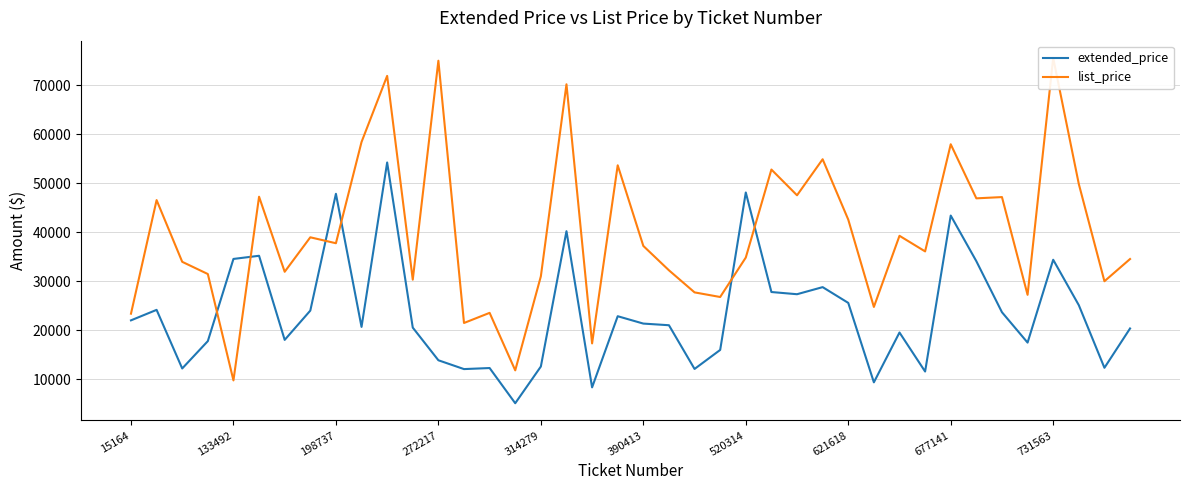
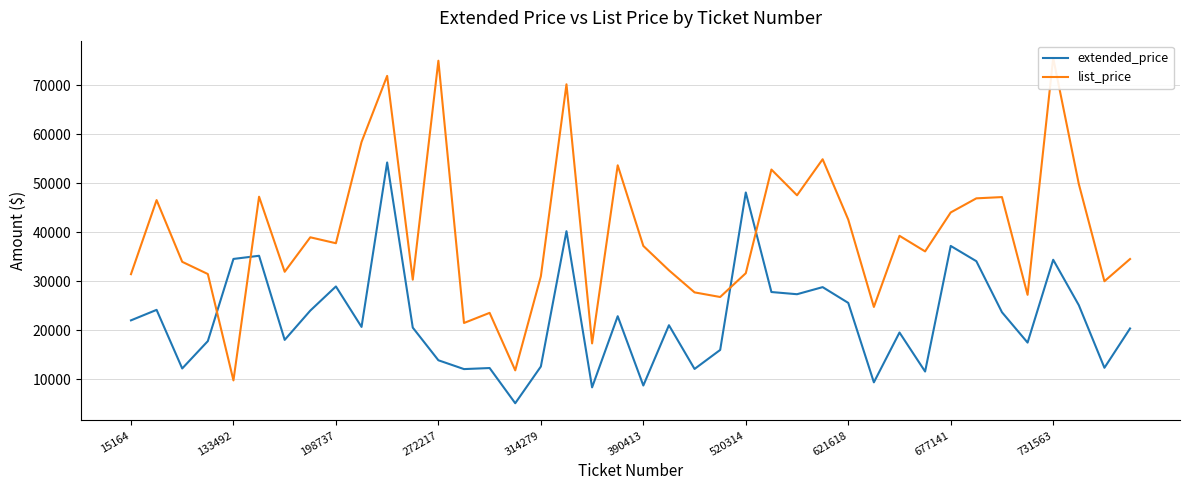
  {
    "extended_price": {
      "15164": 22000,
      "133492": 35000,
-     "198737": 48000,
+     "198737": 29000,
      "272217": 14000,
      "314279": 13000,
-     "390413": 21000,
+     "390413": 9000,
      "520314": 48000,
      "621618": 26000,
-     "677141": 43000,
+     "677141": 37000,
      "731563": 34000
    },
    "list_price": {
-     "15164": 23000,
+     "15164": 31000,
      "133492": 10000,
      "198737": 38000,
      "272217": 75000,
      "314279": 31000,
      "390413": 37000,
-     "520314": 35000,
+     "520314": 32000,
      "621618": 43000,
-     "677141": 58000
+     "677141": 44000
    }
  }
